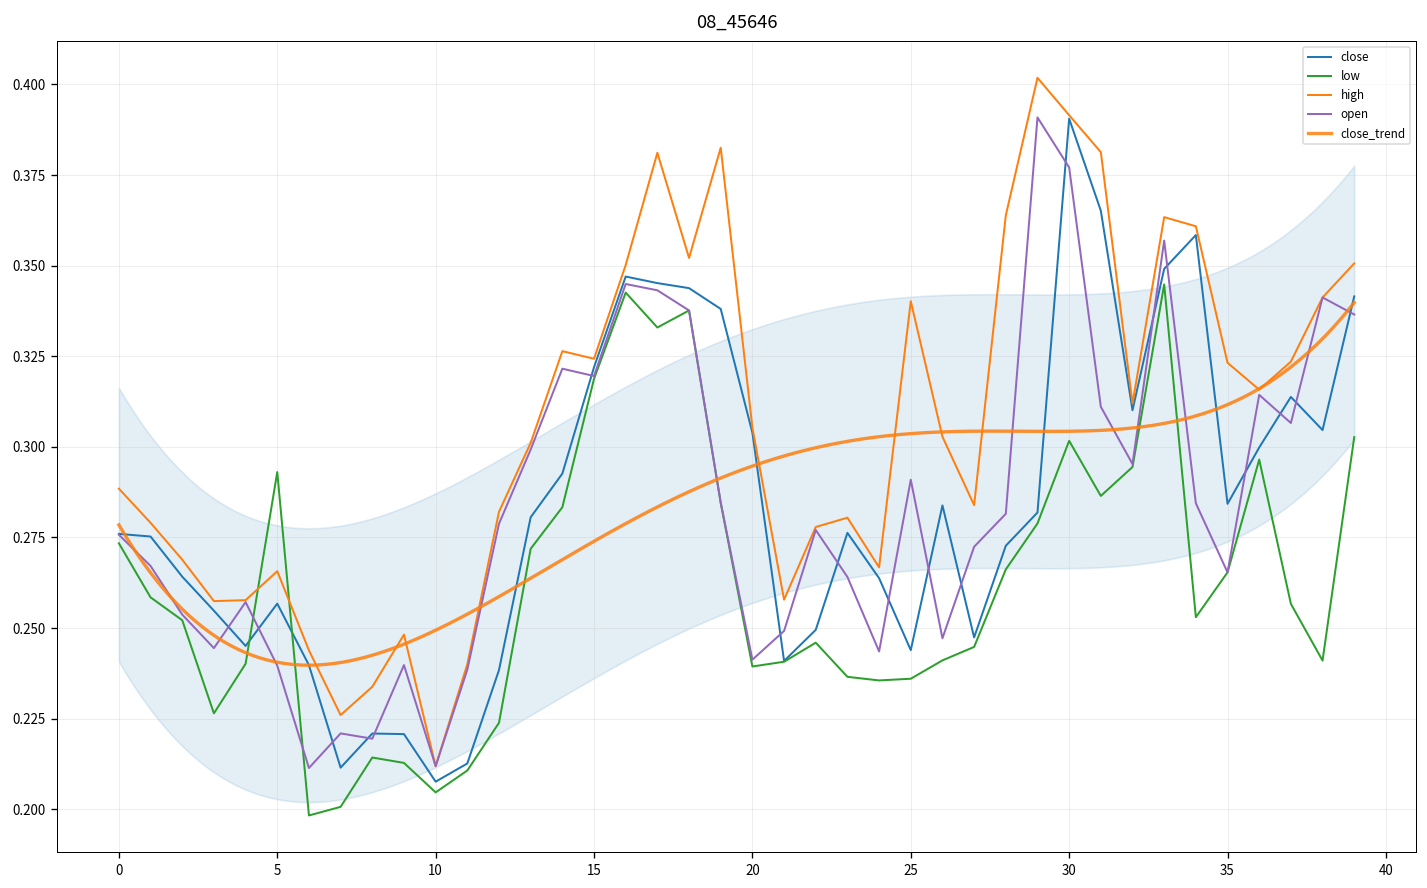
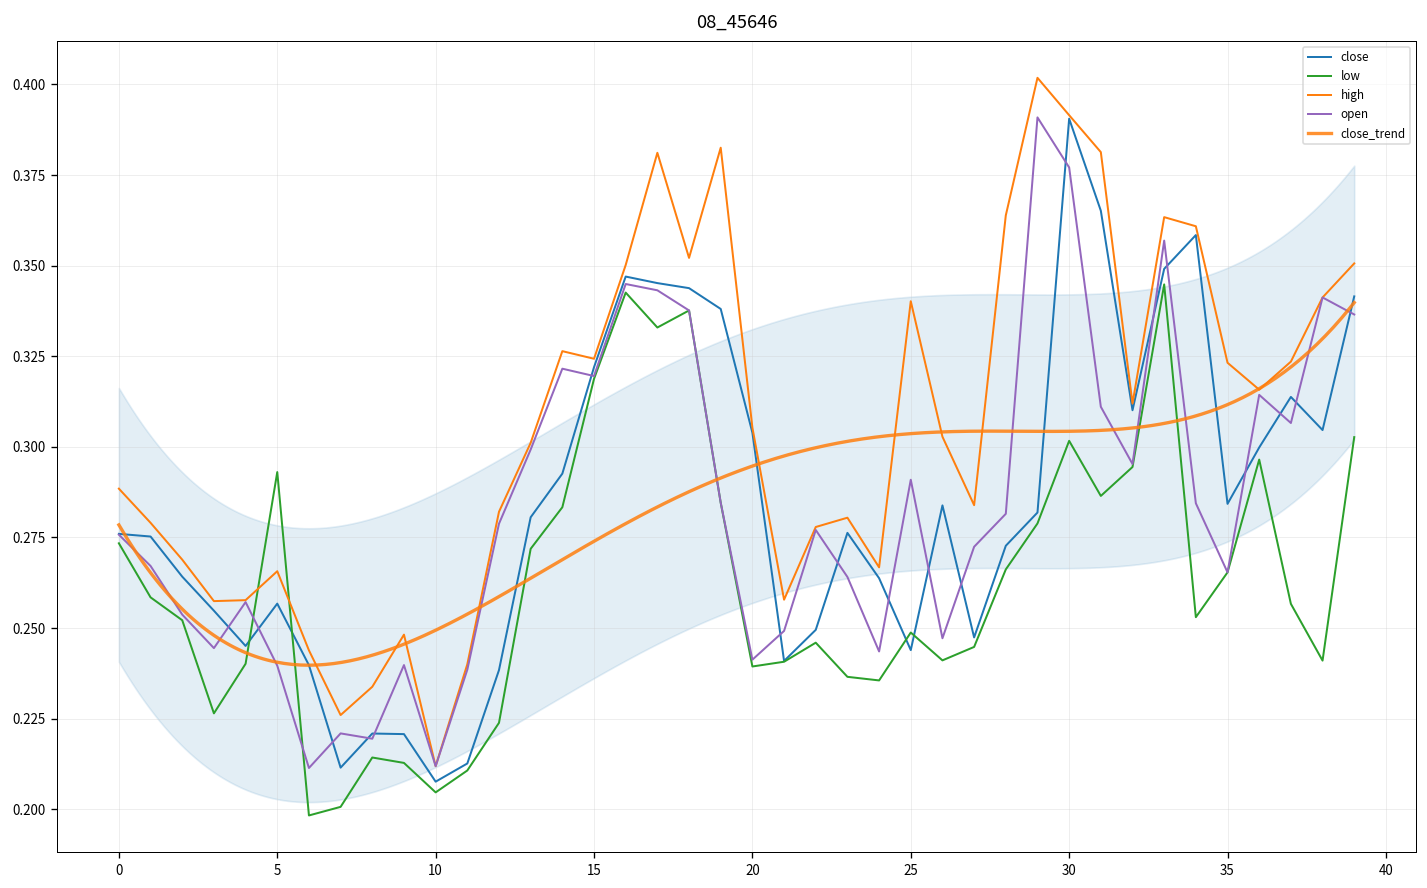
  {
    "low": {
      "0": 0.273,
      "5": 0.293,
      "10": 0.205,
      "20": 0.239,
-     "25": 0.236,
+     "25": 0.249,
      "30": 0.302
    },
    "open": {
      "5": 0.240,
      "20": 0.241,
      "25": 0.291,
      "30": 0.377
    }
  }
